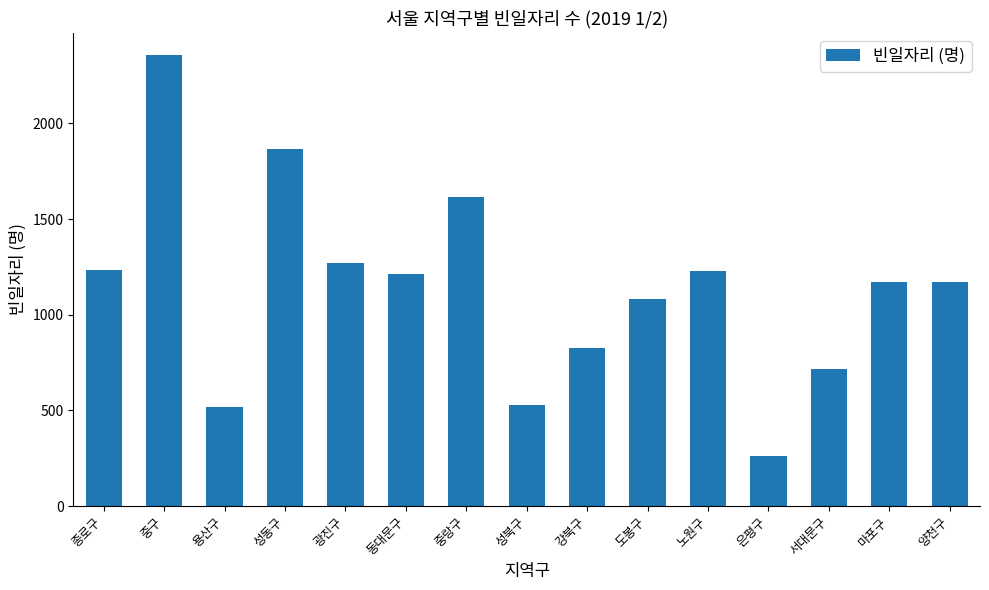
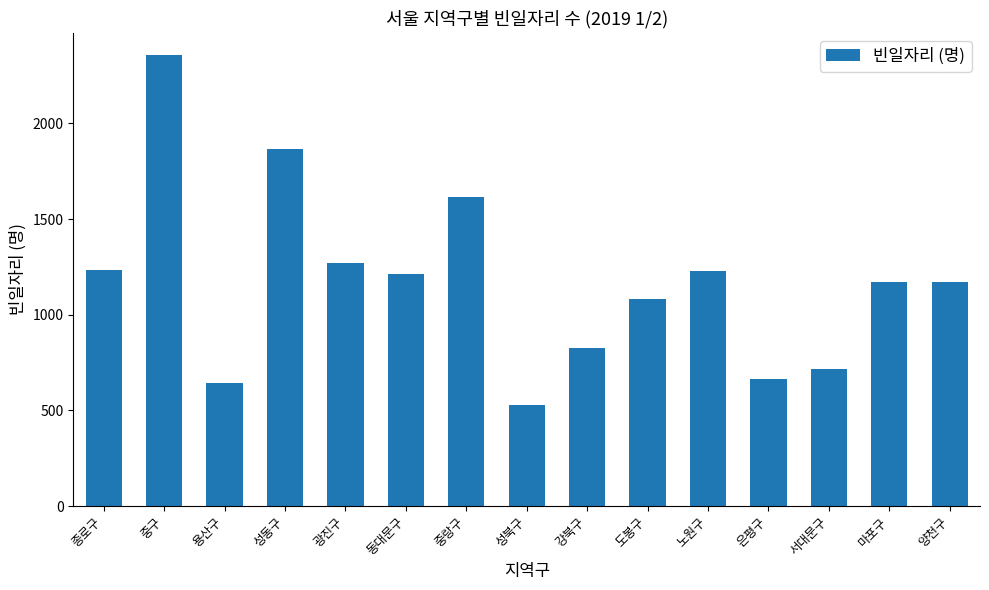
  {
    "종로구": 1240,
    "중구": 2360,
-   "용산구": 520,
+   "용산구": 640,
    "성동구": 1870,
    "광진구": 1270,
    "동대문구": 1220,
    "중랑구": 1620,
    "성북구": 530,
    "강북구": 820,
    "도봉구": 1080,
    "노원구": 1230,
-   "은평구": 260,
+   "은평구": 660,
    "서대문구": 720,
    "마포구": 1170,
    "양천구": 1170
  }
